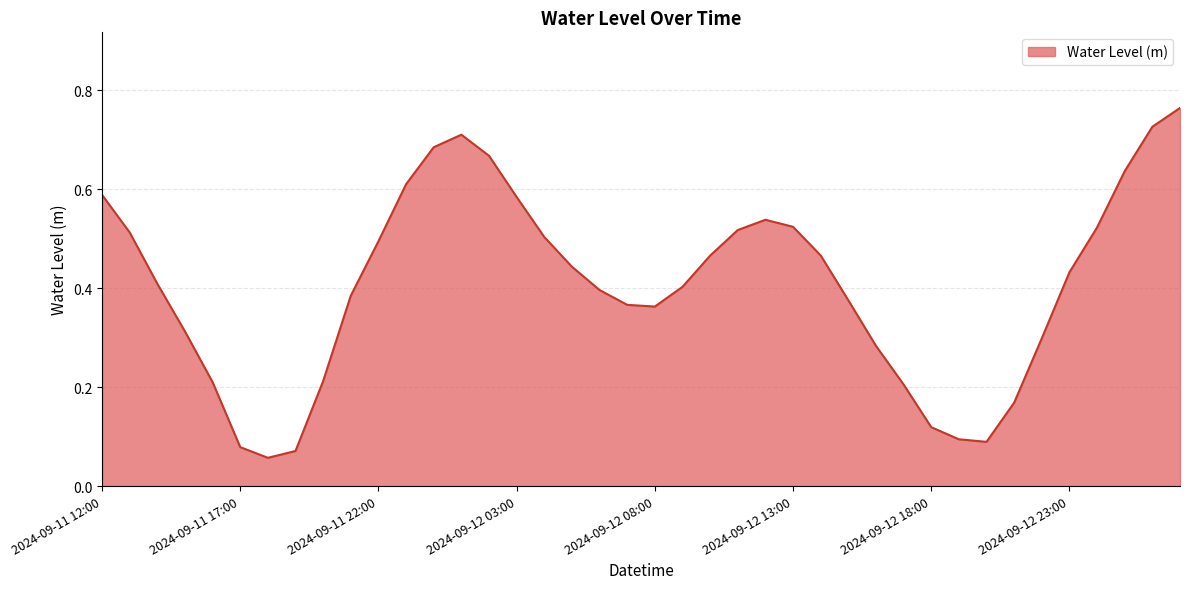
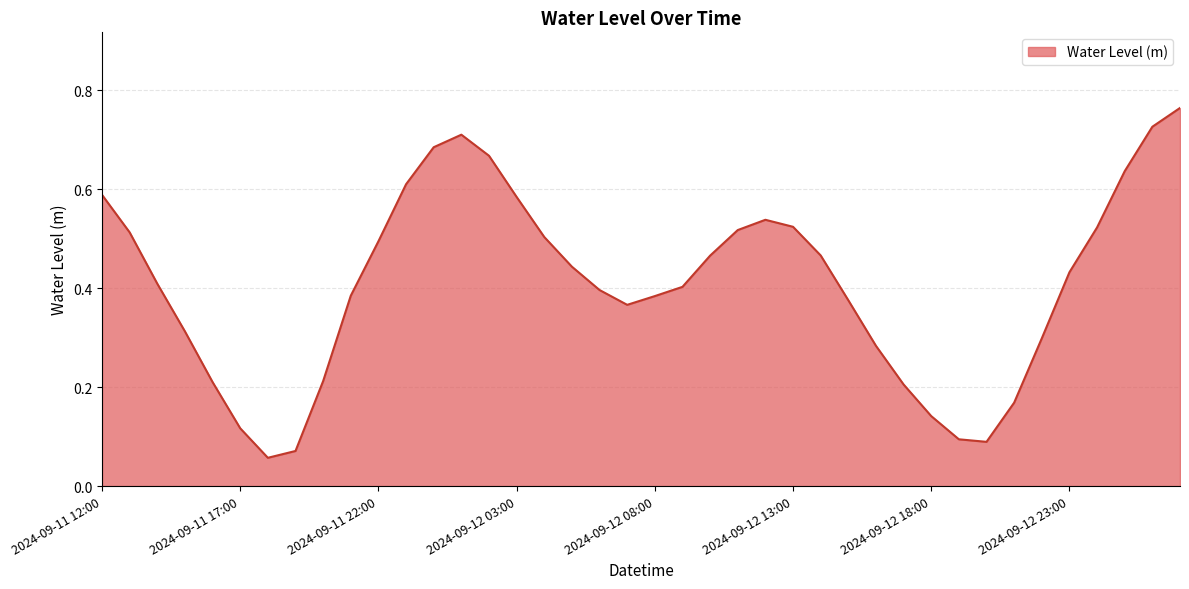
  {
    "2024-09-11 12:00": 0.59,
-   "2024-09-11 17:00": 0.08,
+   "2024-09-11 17:00": 0.12,
    "2024-09-11 22:00": 0.49,
    "2024-09-12 03:00": 0.58,
-   "2024-09-12 08:00": 0.36,
+   "2024-09-12 08:00": 0.38,
    "2024-09-12 13:00": 0.52,
-   "2024-09-12 18:00": 0.12,
+   "2024-09-12 18:00": 0.14,
    "2024-09-12 23:00": 0.43
  }
